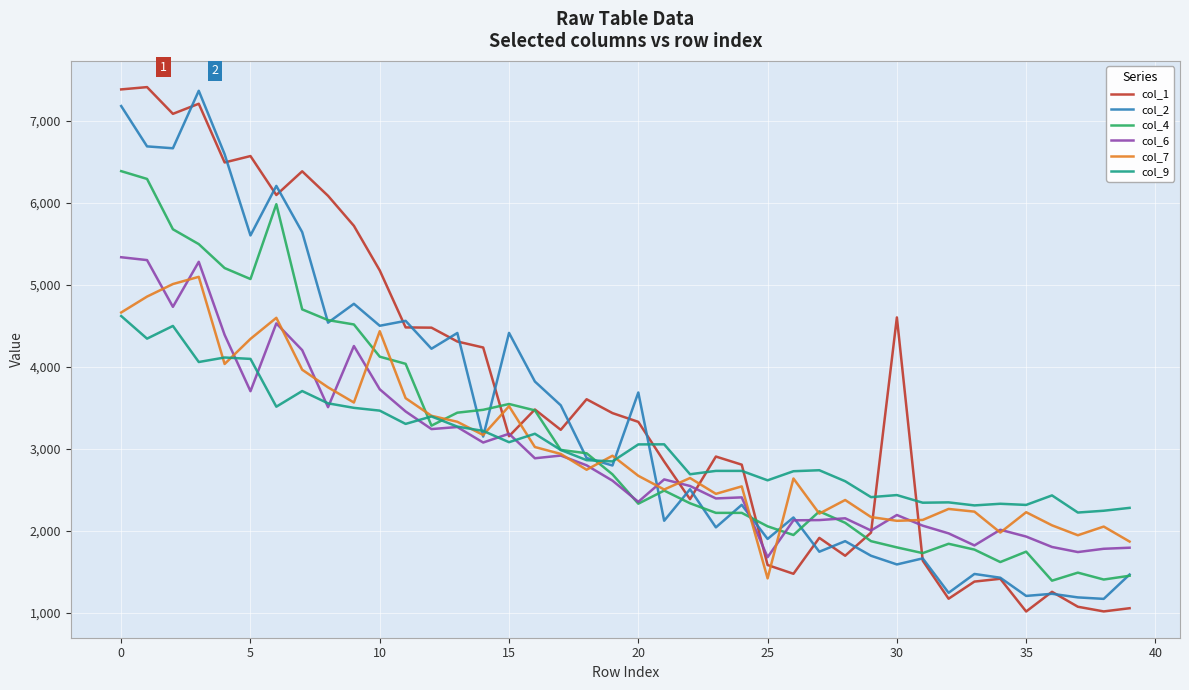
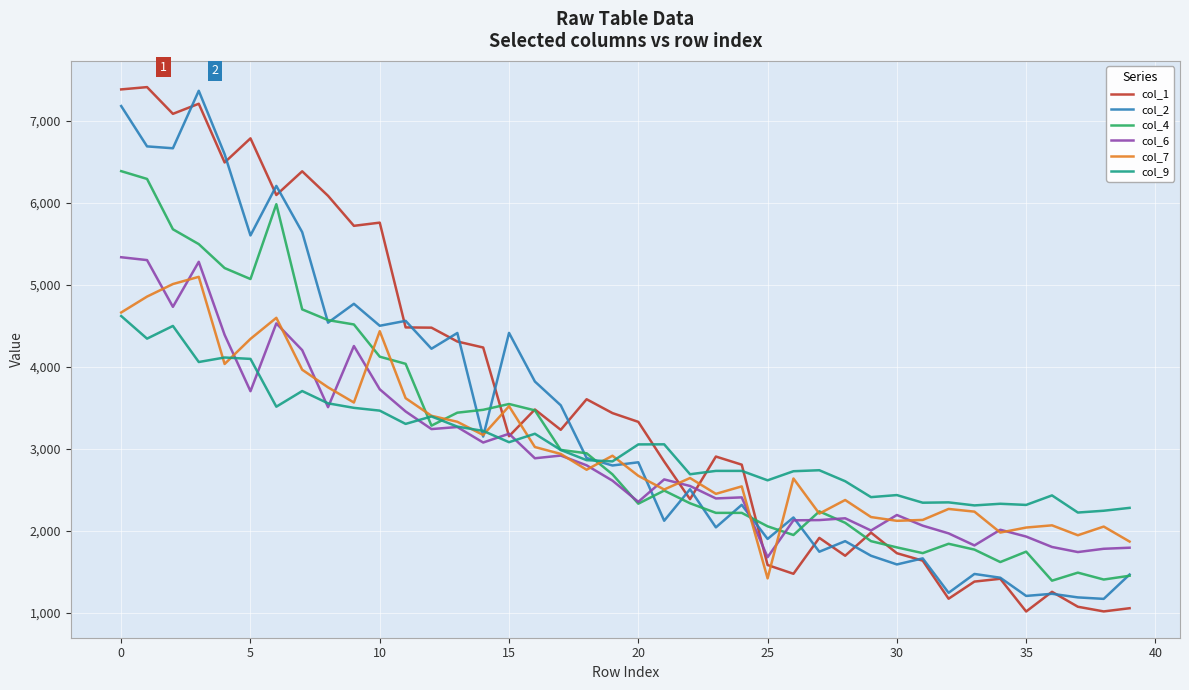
  {
    "col_1": {
      "0": "7,400",
-     "5": "6,600",
-     "10": "5,200",
+     "5": "6,800",
+     "10": "5,800",
      "20": "3,300",
      "25": "1,600",
-     "30": "4,600",
+     "30": "1,700",
      "35": "1,000"
    },
    "col_2": {
      "0": "7,200",
      "5": "5,600",
      "10": "4,500",
      "15": "4,400",
-     "20": "3,700",
+     "20": "2,800",
      "25": "1,900",
      "30": "1,600",
      "35": "1,200"
    },
    "col_6": {
      "0": "5,300",
      "5": "3,700",
      "10": "3,700",
      "25": "1,700",
      "30": "2,200",
      "35": "1,900"
    },
    "col_7": {
      "0": "4,700",
      "5": "4,300",
      "10": "4,400",
      "20": "2,700",
      "25": "1,400",
      "30": "2,100",
-     "35": "2,200"
+     "35": "2,000"
    }
  }
